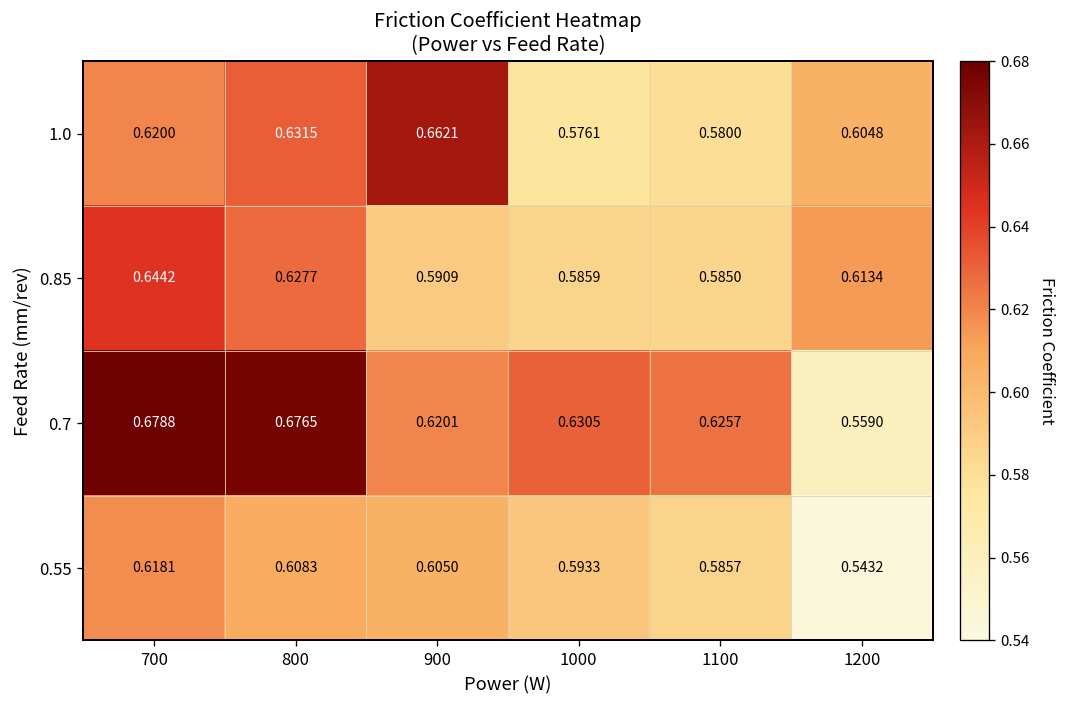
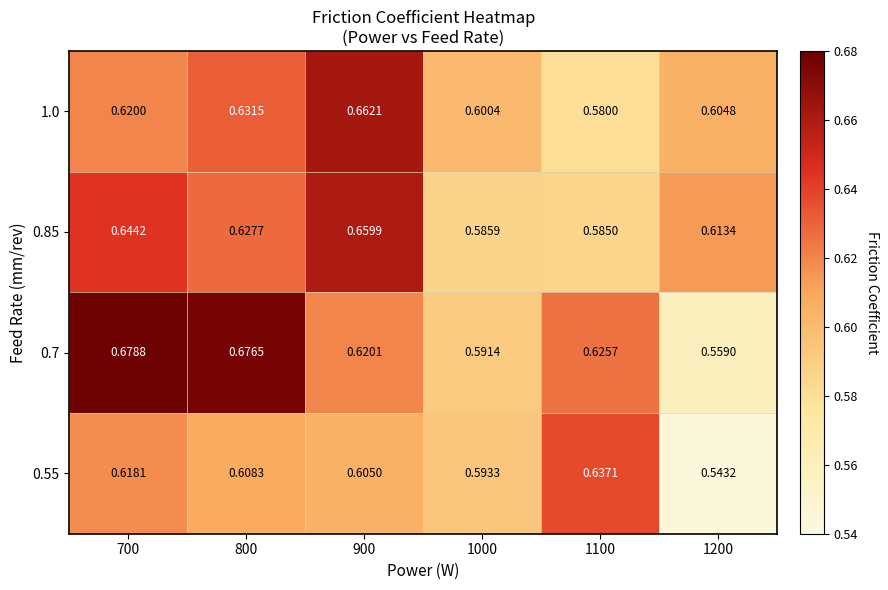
  {
    "1.0": {
      "700": 0.6200,
      "800": 0.6315,
      "900": 0.6621,
-     "1000": 0.5761,
+     "1000": 0.6004,
      "1100": 0.5800,
      "1200": 0.6048
    },
    "0.85": {
      "700": 0.6442,
      "800": 0.6277,
-     "900": 0.5909,
+     "900": 0.6599,
      "1000": 0.5859,
      "1100": 0.5850,
      "1200": 0.6134
    },
    "0.7": {
      "700": 0.6788,
      "800": 0.6765,
      "900": 0.6201,
-     "1000": 0.6305,
+     "1000": 0.5914,
      "1100": 0.6257,
      "1200": 0.5590
    },
    "0.55": {
      "700": 0.6181,
      "800": 0.6083,
      "900": 0.6050,
      "1000": 0.5933,
-     "1100": 0.5857,
+     "1100": 0.6371,
      "1200": 0.5432
    }
  }
